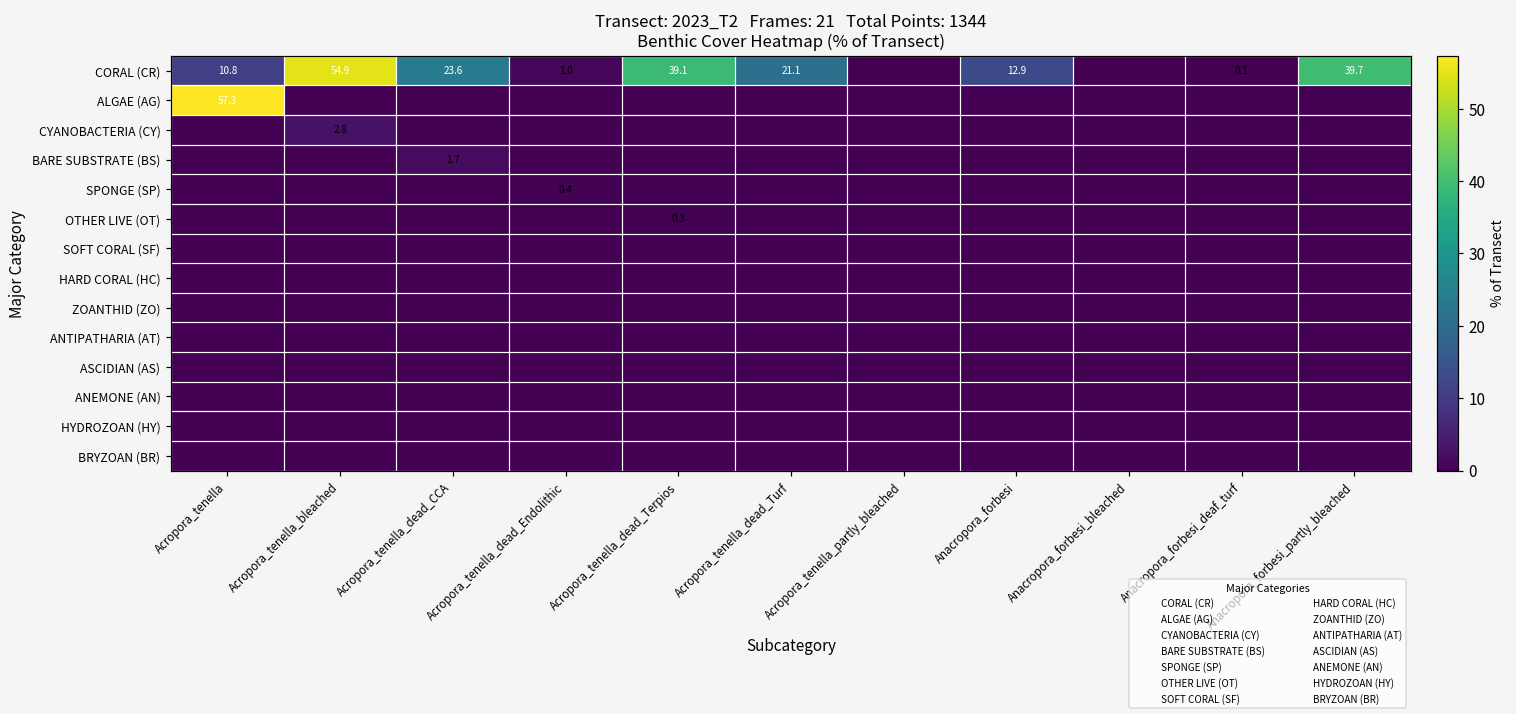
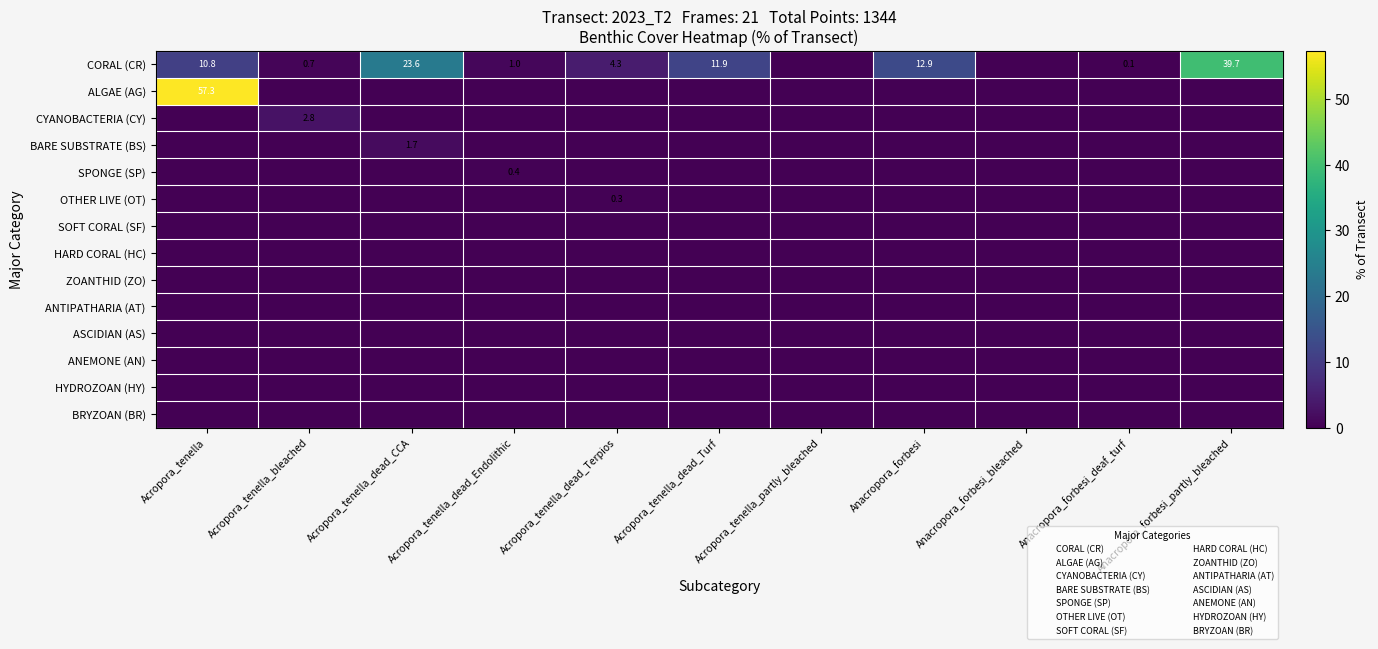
  {
    "CORAL (CR)": {
      "Acropora_tenella": 10.8,
-     "Acropora_tenella_bleached": 54.9,
+     "Acropora_tenella_bleached": 0.7,
      "Acropora_tenella_dead_CCA": 23.6,
      "Acropora_tenella_dead_Endolithic": 1.0,
-     "Acropora_tenella_dead_Terpios": 39.1,
-     "Acropora_tenella_dead_Turf": 21.1,
+     "Acropora_tenella_dead_Terpios": 4.3,
+     "Acropora_tenella_dead_Turf": 11.9,
      "Anacropora_forbesi": 12.9,
      "Anacropora_forbesi_deaf_turf": 0.1,
      "Anacropora_forbesi_partly_bleached": 39.7
    },
    "ALGAE (AG)": {
      "Acropora_tenella": 57.3
    },
    "CYANOBACTERIA (CY)": {
      "Acropora_tenella_bleached": 2.8
    },
    "BARE SUBSTRATE (BS)": {
      "Acropora_tenella_dead_CCA": 1.7
    },
    "SPONGE (SP)": {
      "Acropora_tenella_dead_Endolithic": 0.4
    },
    "OTHER LIVE (OT)": {
      "Acropora_tenella_dead_Terpios": 0.3
    }
  }
